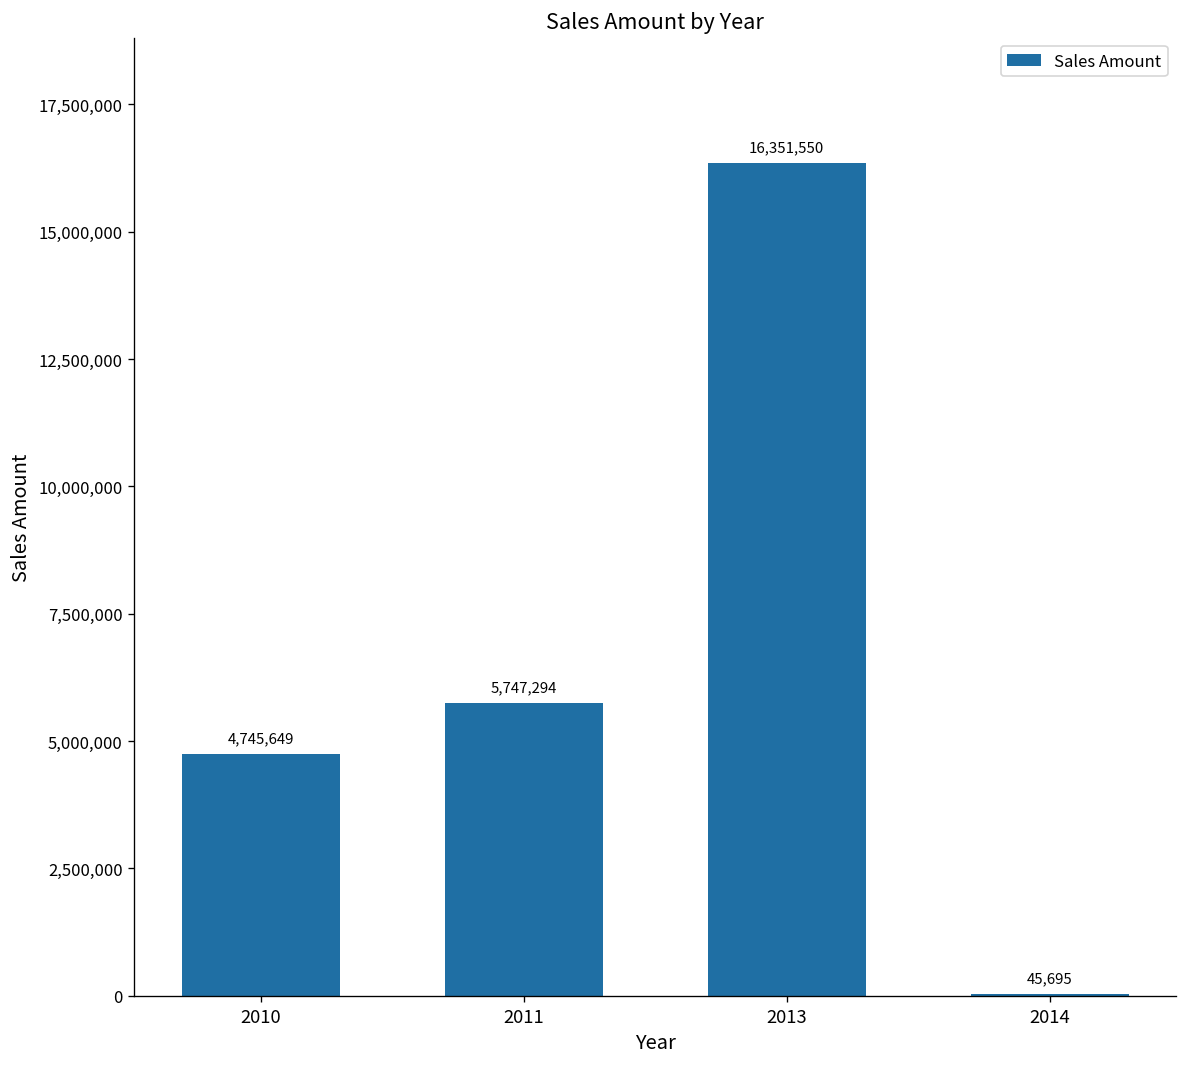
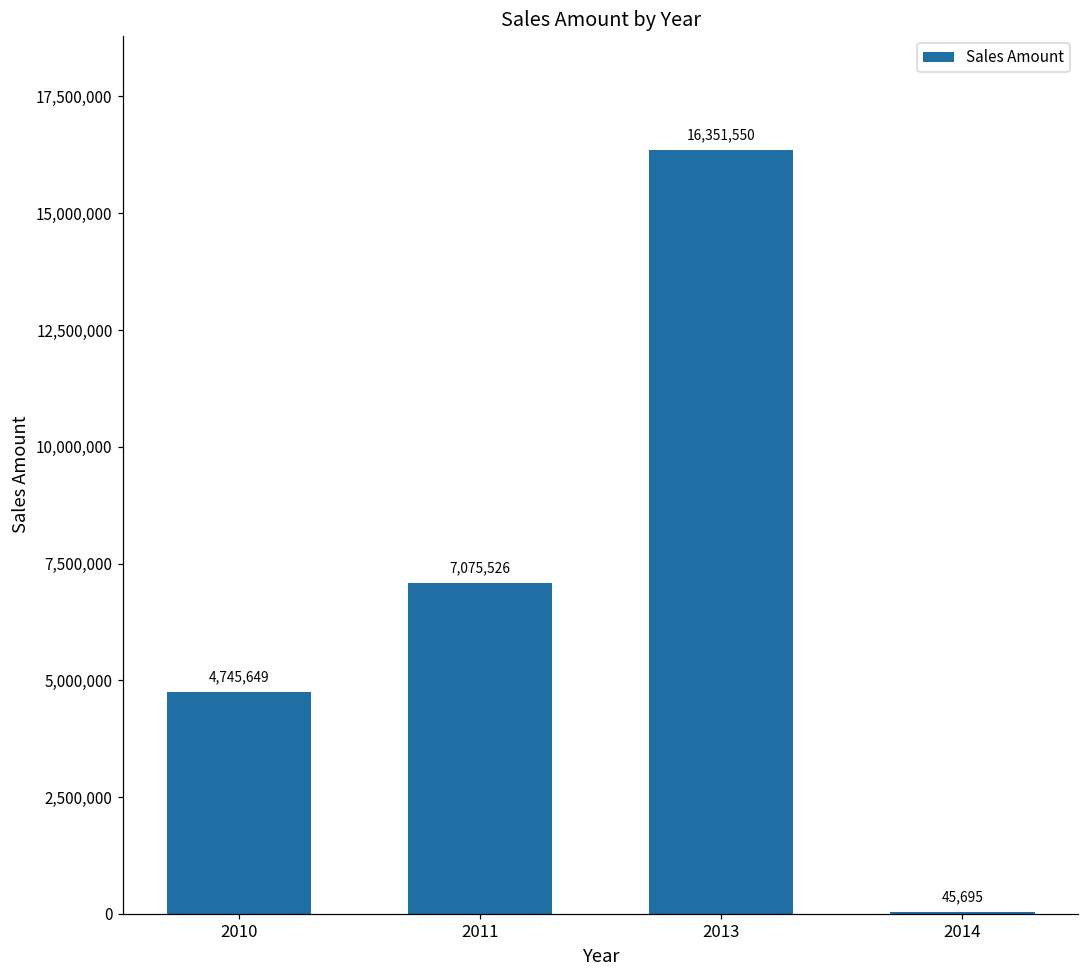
  {
    "2010": "4,745,649",
-   "2011": "5,747,294",
+   "2011": "7,075,526",
    "2013": "16,351,550",
    "2014": "45,695"
  }
